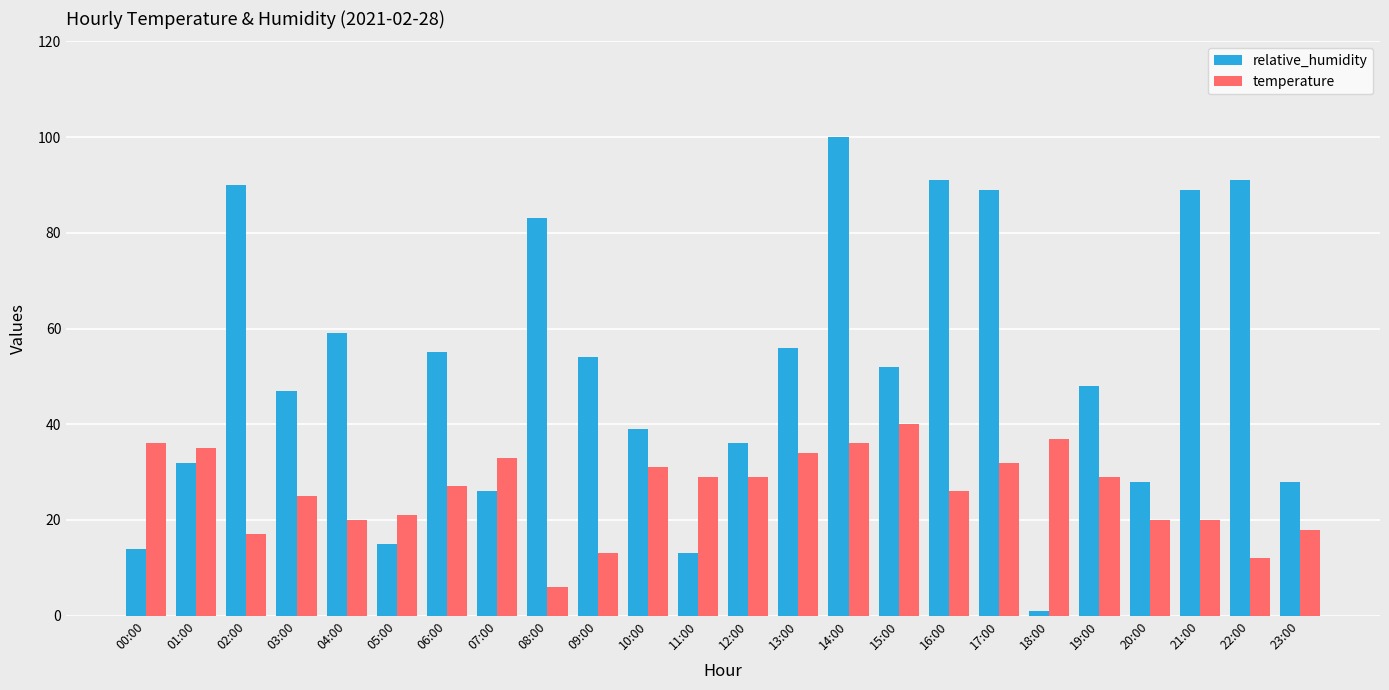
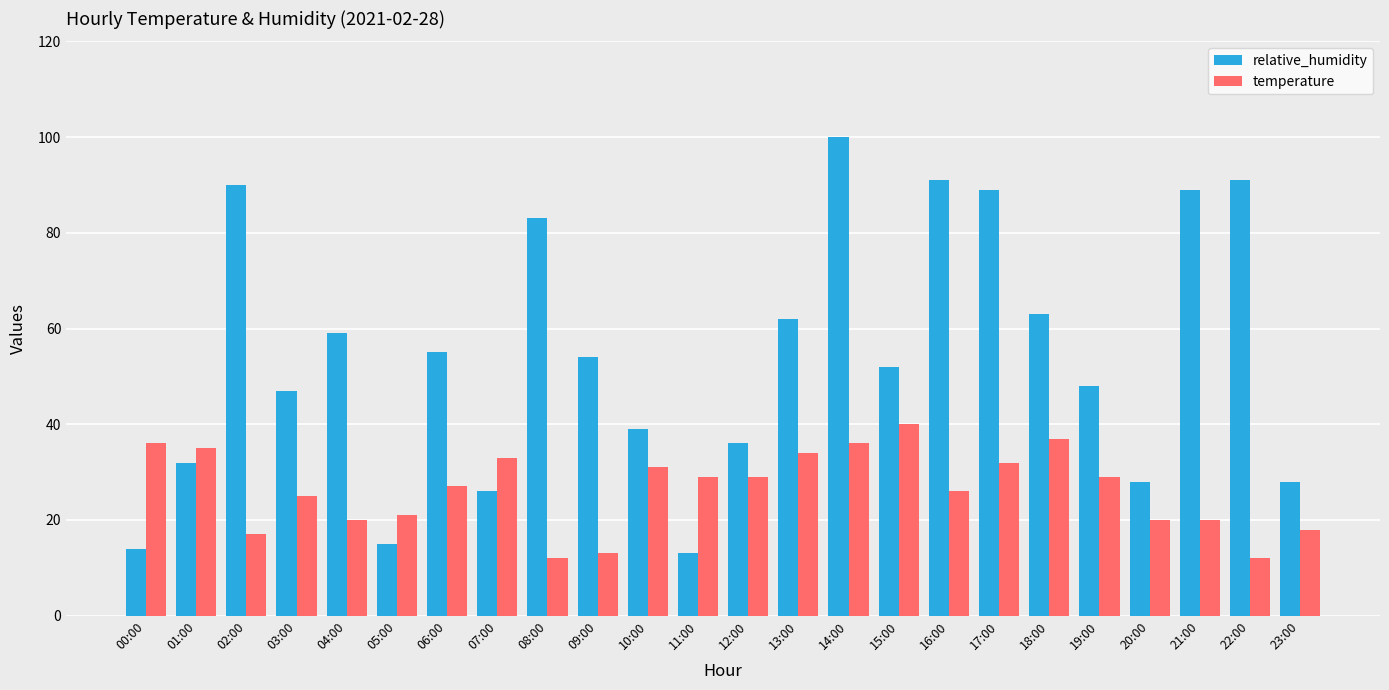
  {
    "relative_humidity": {
      "00:00": 14,
      "01:00": 32,
      "02:00": 90,
      "03:00": 47,
      "04:00": 59,
      "05:00": 15,
      "06:00": 55,
      "07:00": 26,
      "08:00": 83,
      "09:00": 54,
      "10:00": 39,
      "11:00": 13,
      "12:00": 36,
-     "13:00": 56,
+     "13:00": 62,
      "14:00": 100,
      "15:00": 52,
      "16:00": 91,
      "17:00": 89,
-     "18:00": 1,
+     "18:00": 63,
      "19:00": 48,
      "20:00": 28,
      "21:00": 89,
      "22:00": 91,
      "23:00": 28
    },
    "temperature": {
      "00:00": 36,
      "01:00": 35,
      "02:00": 17,
      "03:00": 25,
      "04:00": 20,
      "05:00": 21,
      "06:00": 27,
      "07:00": 33,
-     "08:00": 6,
+     "08:00": 12,
      "09:00": 13,
      "10:00": 31,
      "11:00": 29,
      "12:00": 29,
      "13:00": 34,
      "14:00": 36,
      "15:00": 40,
      "16:00": 26,
      "17:00": 32,
      "18:00": 37,
      "19:00": 29,
      "20:00": 20,
      "21:00": 20,
      "22:00": 12,
      "23:00": 18
    }
  }
